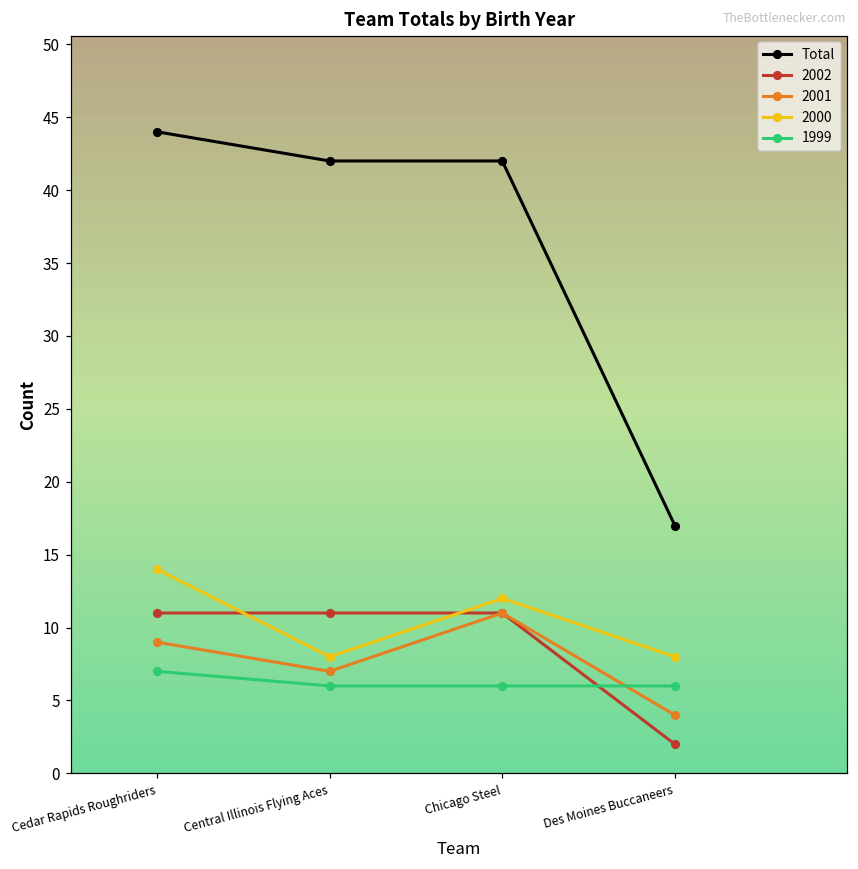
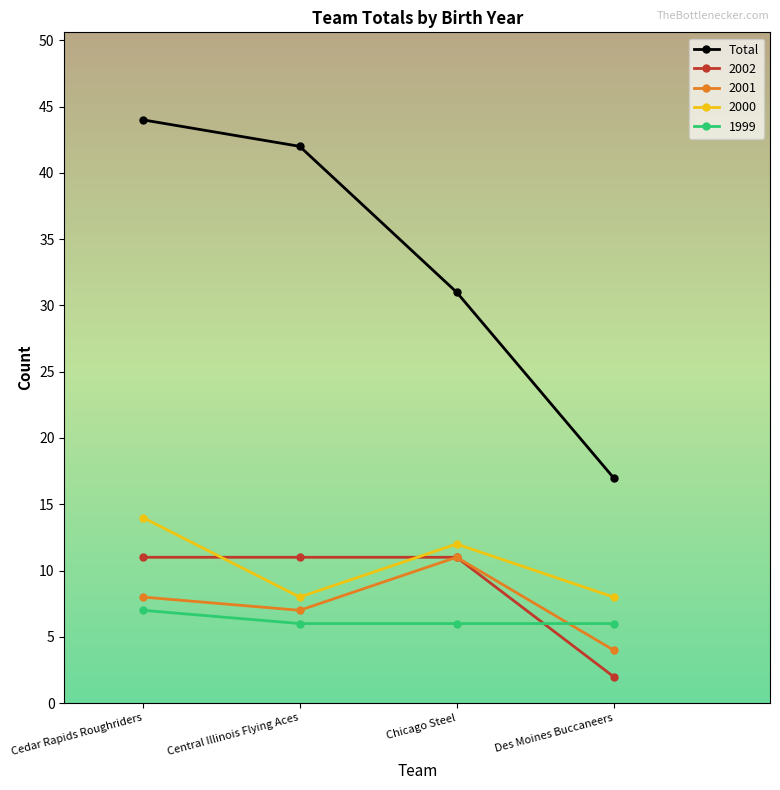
  {
    "Total": {
      "Cedar Rapids Roughriders": 44,
      "Central Illinois Flying Aces": 42,
-     "Chicago Steel": 42,
+     "Chicago Steel": 31,
      "Des Moines Buccaneers": 17
    },
    "2002": {
      "Cedar Rapids Roughriders": 11,
      "Central Illinois Flying Aces": 11,
      "Des Moines Buccaneers": 2
    },
    "2001": {
-     "Cedar Rapids Roughriders": 9,
+     "Cedar Rapids Roughriders": 8,
      "Central Illinois Flying Aces": 7,
      "Des Moines Buccaneers": 4
    },
    "2000": {
      "Cedar Rapids Roughriders": 14,
      "Central Illinois Flying Aces": 8,
      "Chicago Steel": 12,
      "Des Moines Buccaneers": 8
    },
    "1999": {
      "Cedar Rapids Roughriders": 7,
      "Central Illinois Flying Aces": 6,
      "Chicago Steel": 6,
      "Des Moines Buccaneers": 6
    }
  }
